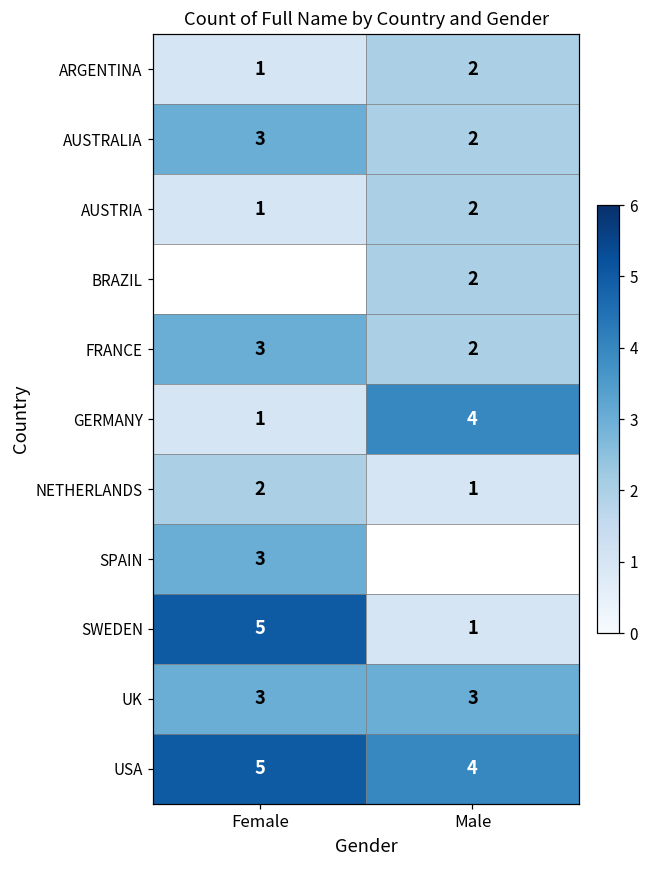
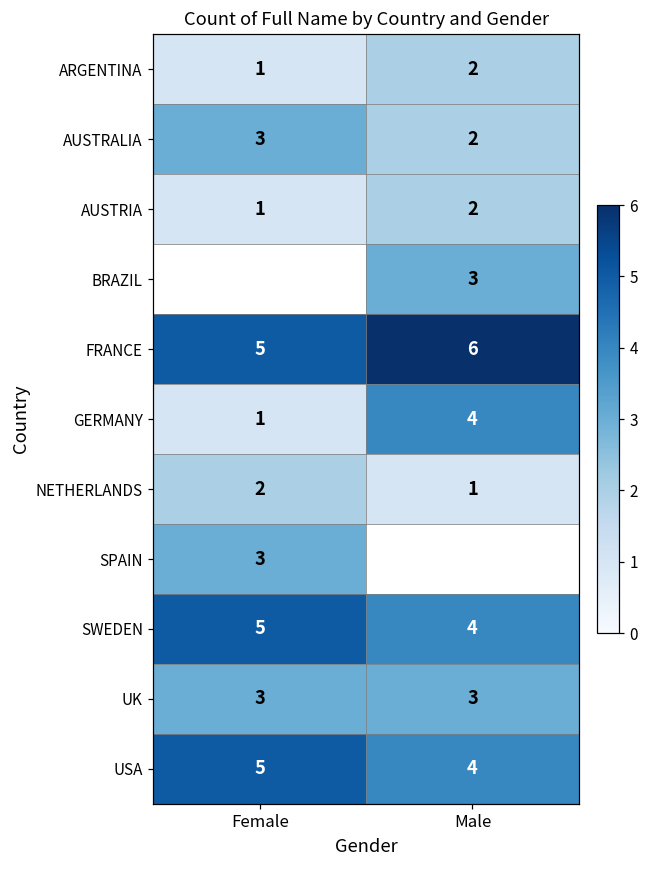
  {
    "ARGENTINA": {
      "Female": 1,
      "Male": 2
    },
    "AUSTRALIA": {
      "Female": 3,
      "Male": 2
    },
    "AUSTRIA": {
      "Female": 1,
      "Male": 2
    },
    "BRAZIL": {
-     "Male": 2
+     "Male": 3
    },
    "FRANCE": {
-     "Female": 3,
-     "Male": 2
+     "Female": 5,
+     "Male": 6
    },
    "GERMANY": {
      "Female": 1,
      "Male": 4
    },
    "NETHERLANDS": {
      "Female": 2,
      "Male": 1
    },
    "SPAIN": {
      "Female": 3
    },
    "SWEDEN": {
      "Female": 5,
-     "Male": 1
+     "Male": 4
    },
    "UK": {
      "Female": 3,
      "Male": 3
    },
    "USA": {
      "Female": 5,
      "Male": 4
    }
  }
